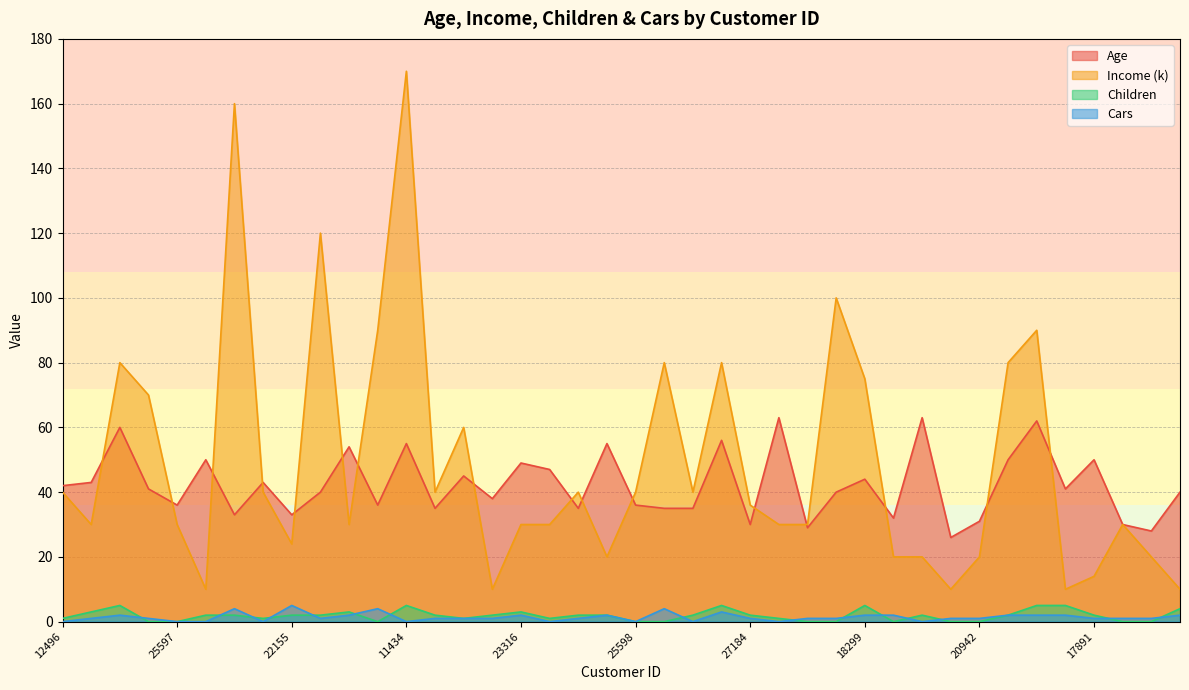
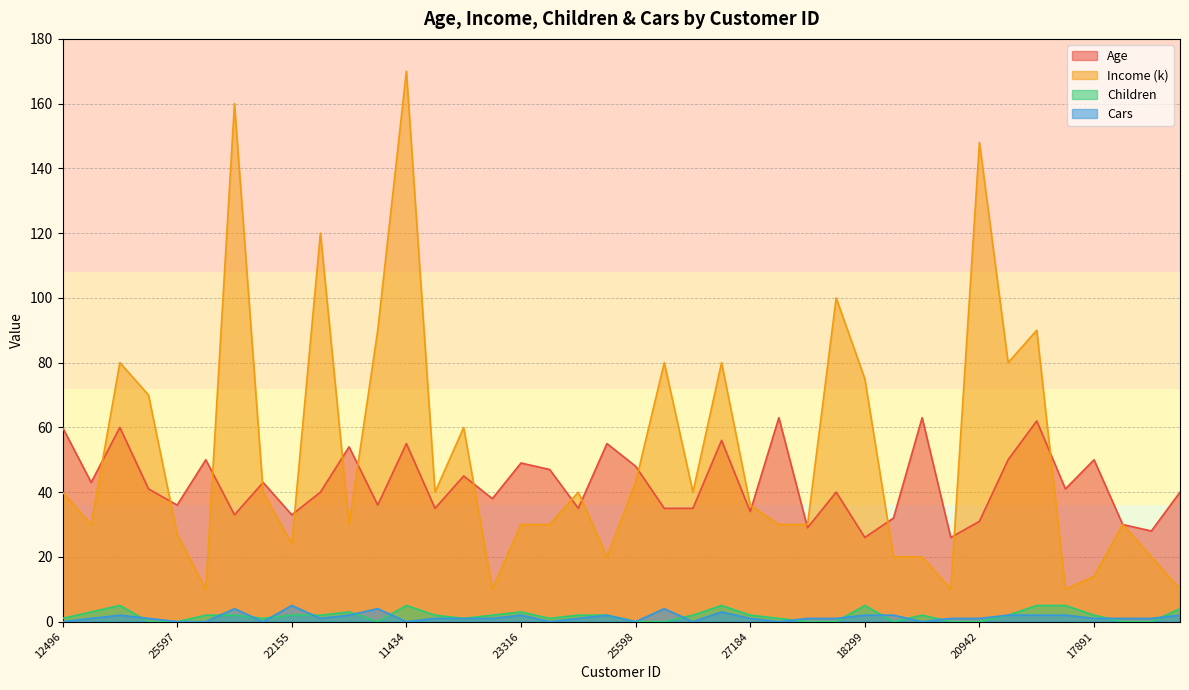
  {
    "Age": {
-     "12496": 42,
+     "12496": 60,
      "25597": 36,
      "22155": 33,
      "11434": 55,
      "23316": 49,
-     "25598": 36,
-     "27184": 30,
-     "18299": 44,
+     "25598": 48,
+     "27184": 34,
+     "18299": 26,
      "20942": 31,
      "17891": 50
    },
    "Income (k)": {
      "12496": 40,
-     "25597": 30,
+     "25597": 27,
      "22155": 24,
      "11434": 170,
      "23316": 30,
-     "25598": 40,
+     "25598": 43,
      "27184": 36,
      "18299": 75,
-     "20942": 20,
+     "20942": 148,
      "17891": 14
    },
    "Children": {
      "12496": 1,
      "22155": 2,
      "11434": 5,
      "23316": 3,
      "27184": 2,
      "18299": 5,
      "20942": 0,
      "17891": 2
    },
    "Cars": {
      "12496": 0,
      "22155": 5,
      "11434": 0,
      "23316": 2,
      "27184": 1,
      "18299": 2,
      "20942": 1,
      "17891": 1
    }
  }
